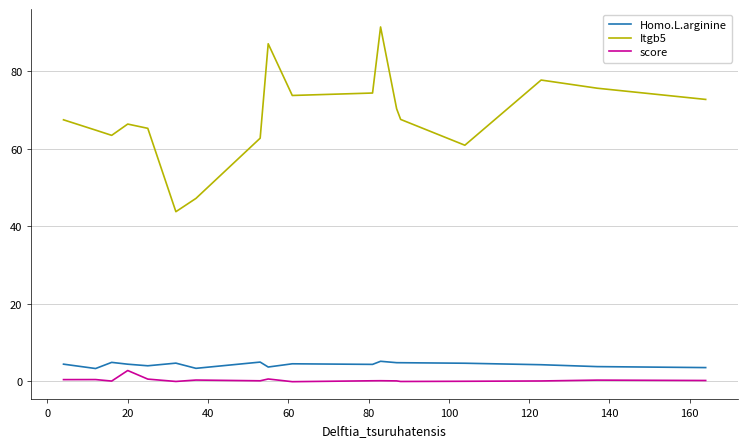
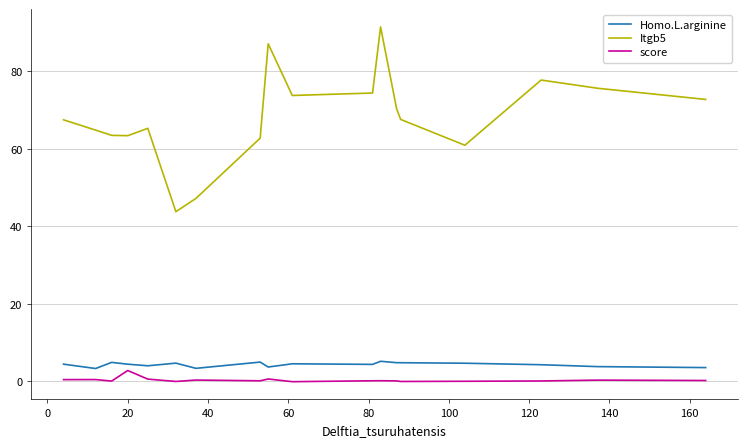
  {
    "Homo.L.arginine": {
      "20": 4
    },
    "Itgb5": {
-     "20": 66
+     "20": 63
    },
    "score": {
      "20": 3
    }
  }
